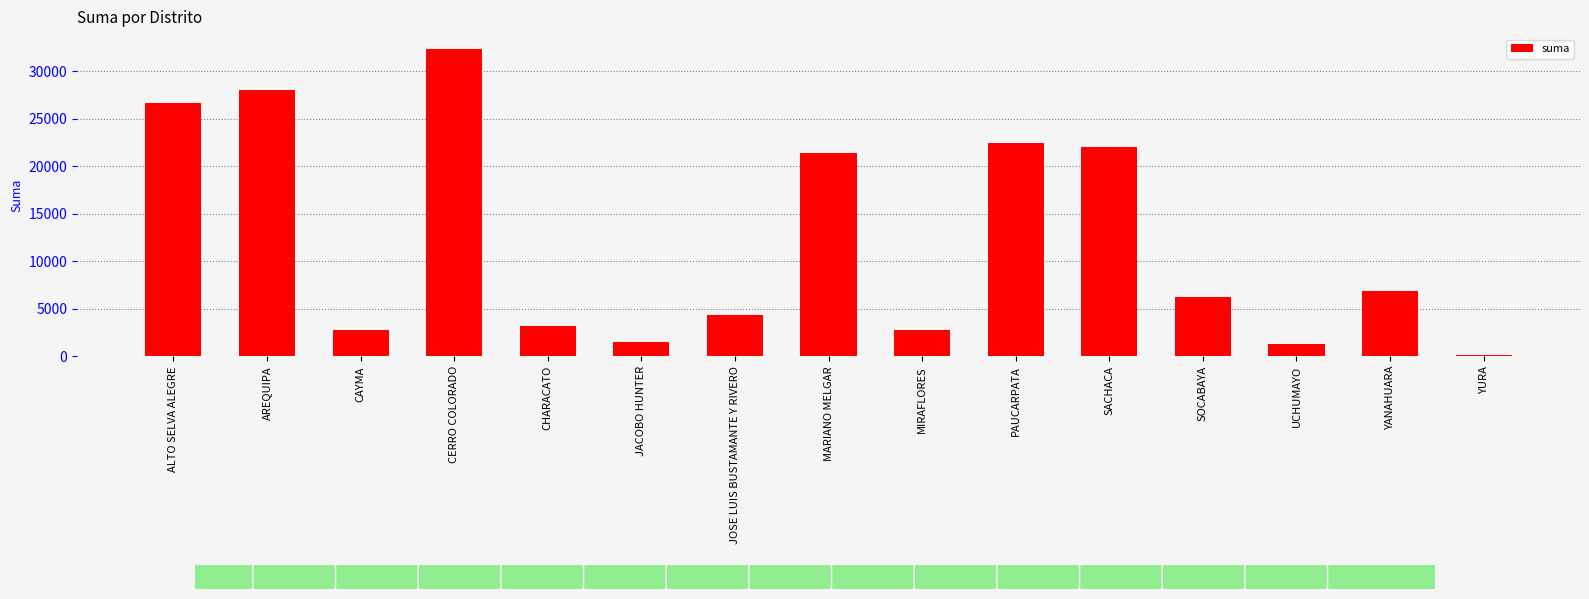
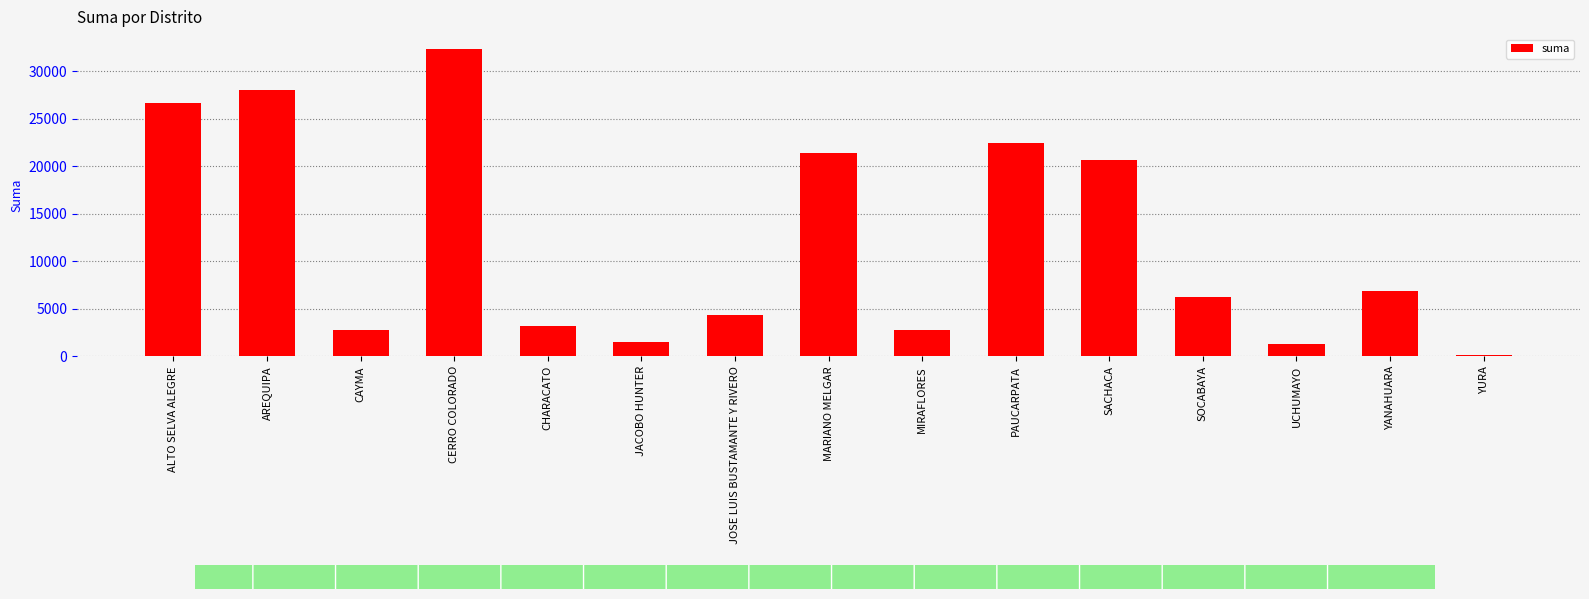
  {
    "ALTO SELVA ALEGRE": 27000,
    "AREQUIPA": 28000,
    "CAYMA": 3000,
    "CERRO COLORADO": 32000,
    "CHARACATO": 3000,
    "JACOBO HUNTER": 2000,
    "JOSE LUIS BUSTAMANTE Y RIVERO": 4000,
    "MARIANO MELGAR": 21000,
    "MIRAFLORES": 3000,
    "PAUCARPATA": 22000,
-   "SACHACA": 22000,
+   "SACHACA": 21000,
    "SOCABAYA": 6000,
    "UCHUMAYO": 1000,
    "YANAHUARA": 7000
  }
